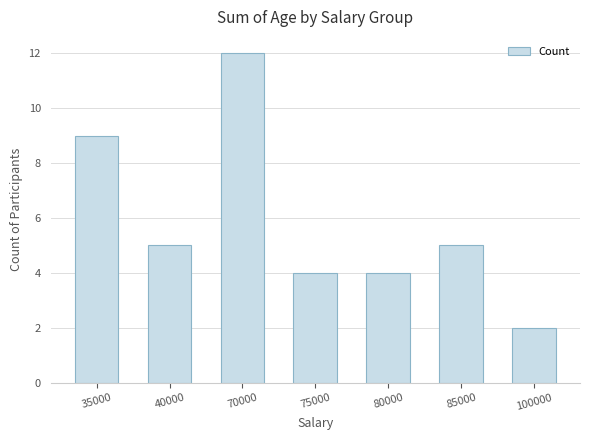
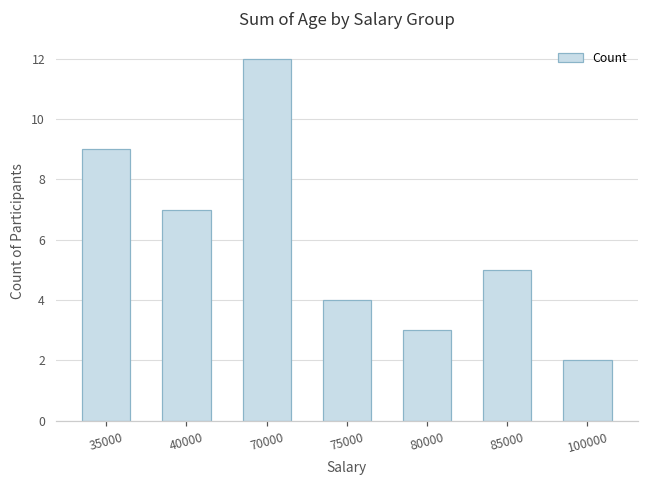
  {
    "35000": 9,
-   "40000": 5,
+   "40000": 7,
    "70000": 12,
    "75000": 4,
-   "80000": 4,
+   "80000": 3,
    "85000": 5,
    "100000": 2
  }
